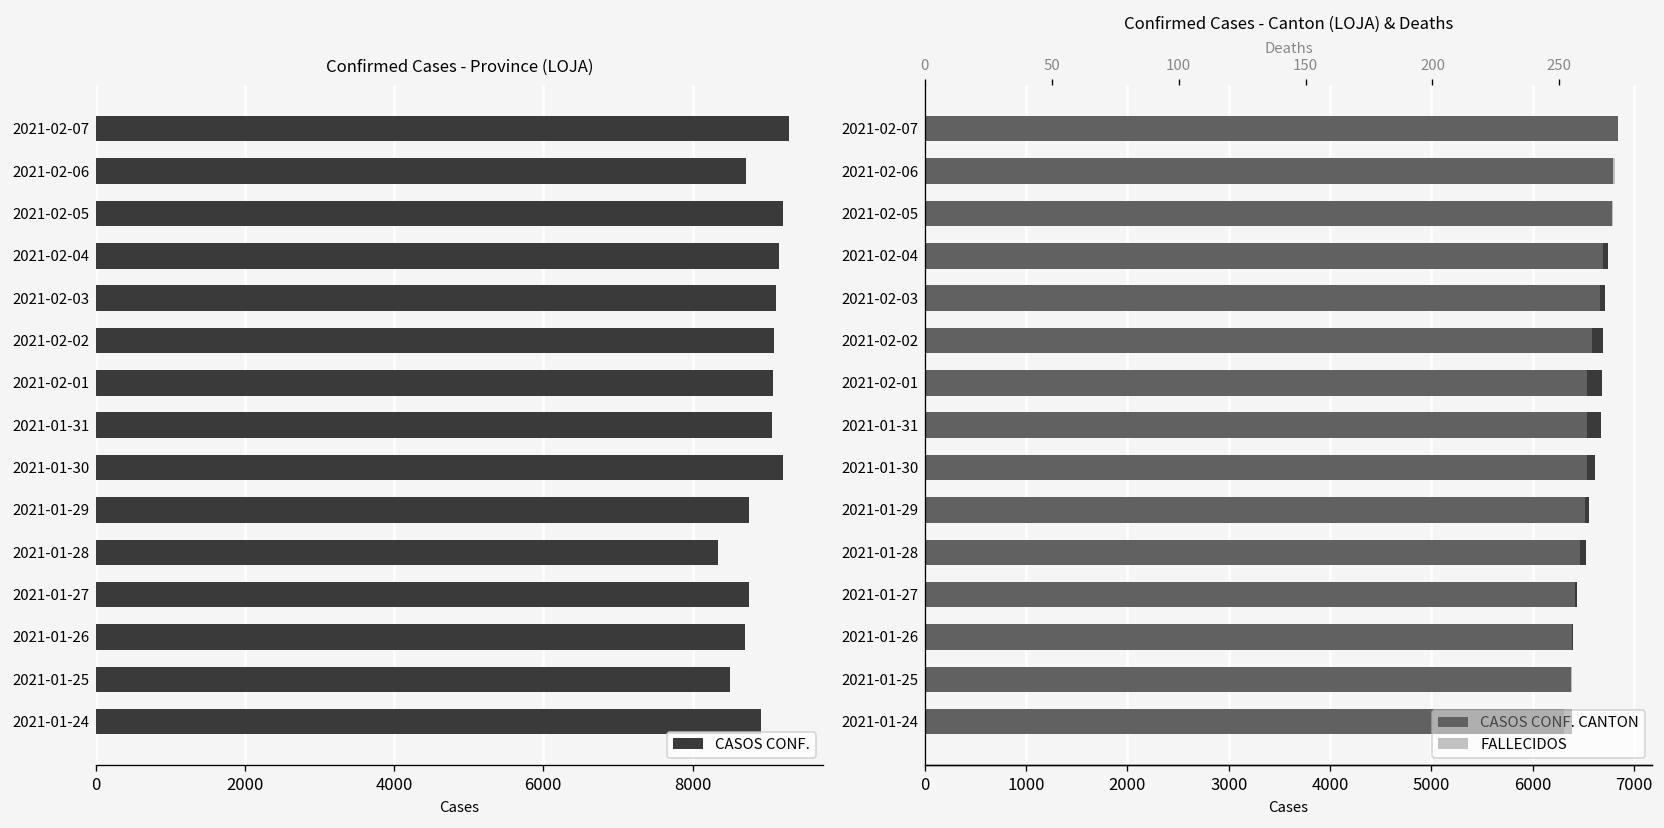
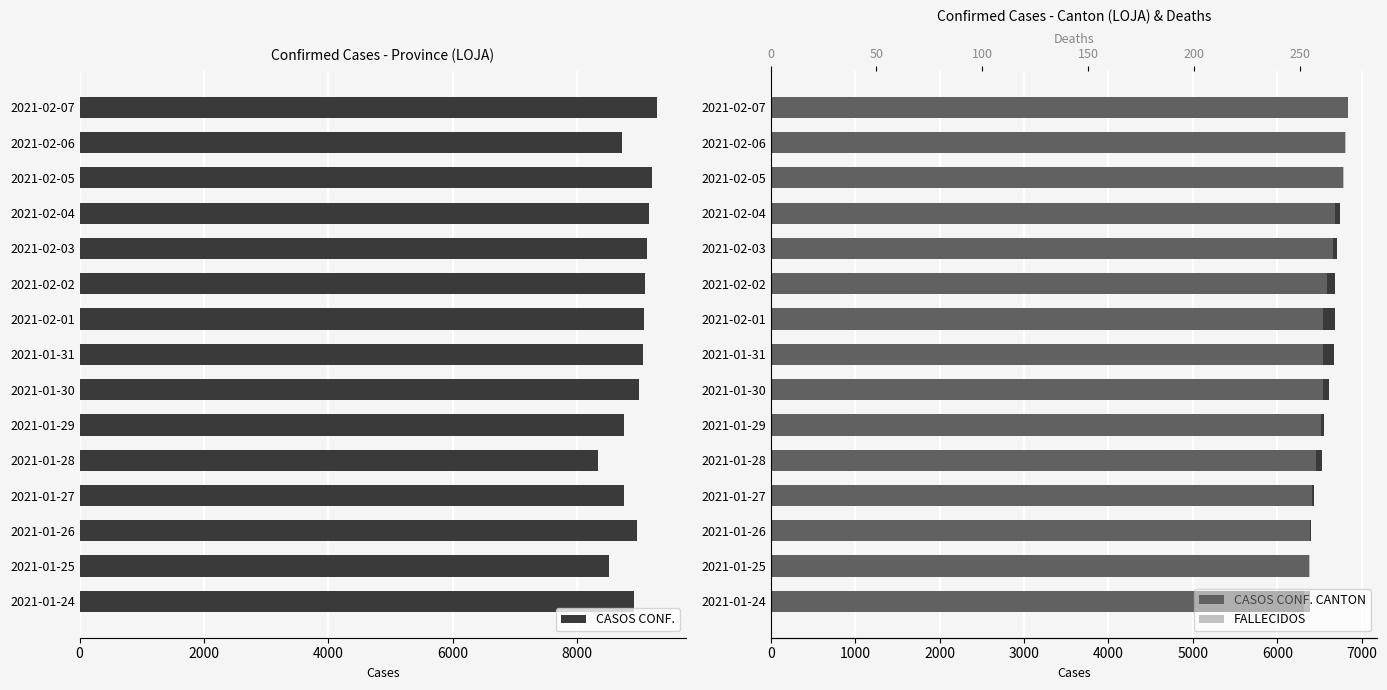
  {
    "Confirmed Cases - Province (LOJA)": {
      "2021-02-07": 9300,
      "2021-02-06": 8700,
      "2021-02-05": 9200,
      "2021-02-04": 9200,
      "2021-02-03": 9100,
      "2021-02-02": 9100,
      "2021-02-01": 9100,
      "2021-01-31": 9100,
-     "2021-01-30": 9200,
+     "2021-01-30": 9000,
      "2021-01-29": 8800,
      "2021-01-28": 8300,
      "2021-01-27": 8800,
-     "2021-01-26": 8700,
+     "2021-01-26": 9000,
      "2021-01-25": 8500,
      "2021-01-24": 8900
    }
  }
